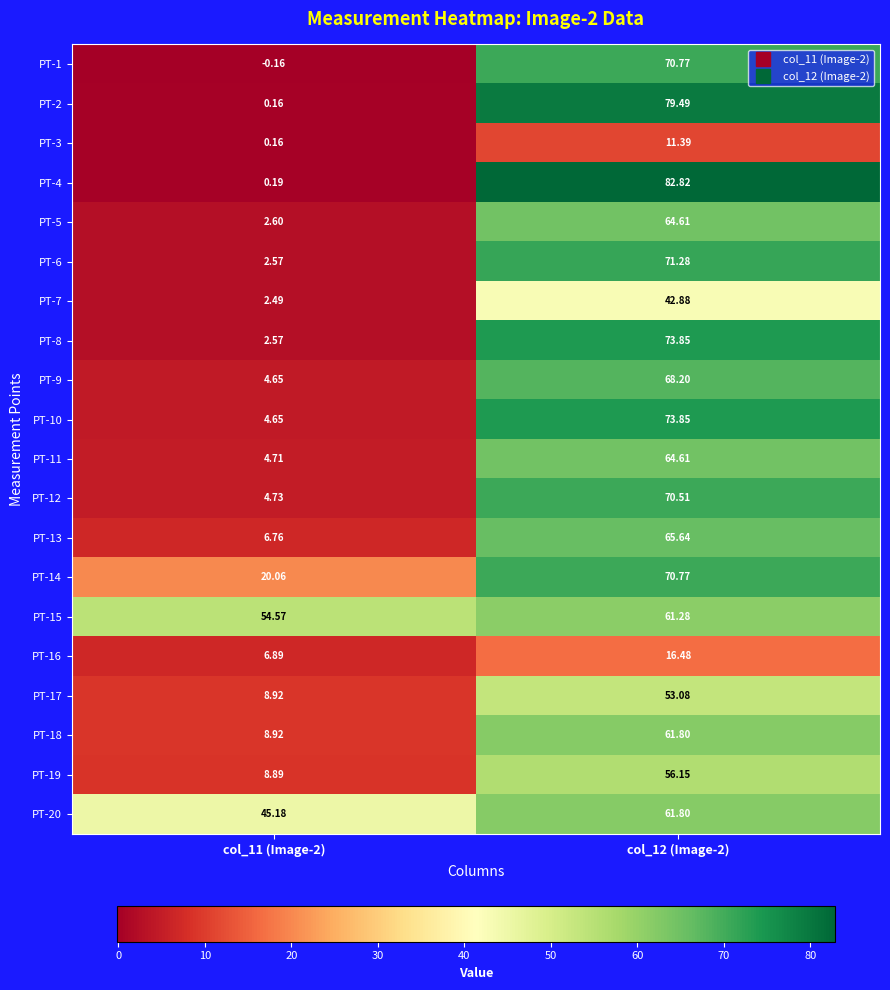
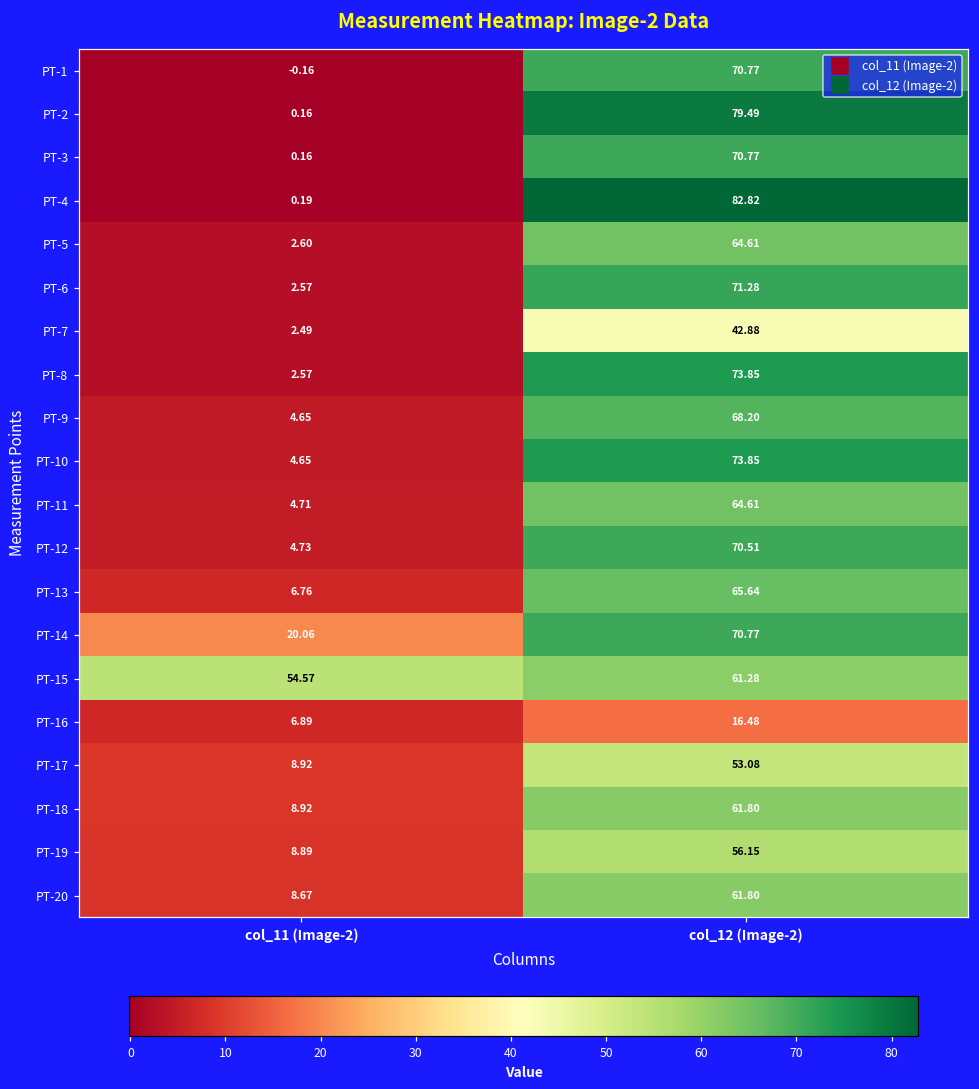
  {
    "PT-1": {
      "col_11 (Image-2)": -0.16,
      "col_12 (Image-2)": 70.77
    },
    "PT-2": {
      "col_11 (Image-2)": 0.16,
      "col_12 (Image-2)": 79.49
    },
    "PT-3": {
      "col_11 (Image-2)": 0.16,
-     "col_12 (Image-2)": 11.39
+     "col_12 (Image-2)": 70.77
    },
    "PT-4": {
      "col_11 (Image-2)": 0.19,
      "col_12 (Image-2)": 82.82
    },
    "PT-5": {
      "col_11 (Image-2)": 2.60,
      "col_12 (Image-2)": 64.61
    },
    "PT-6": {
      "col_11 (Image-2)": 2.57,
      "col_12 (Image-2)": 71.28
    },
    "PT-7": {
      "col_11 (Image-2)": 2.49,
      "col_12 (Image-2)": 42.88
    },
    "PT-8": {
      "col_11 (Image-2)": 2.57,
      "col_12 (Image-2)": 73.85
    },
    "PT-9": {
      "col_11 (Image-2)": 4.65,
      "col_12 (Image-2)": 68.20
    },
    "PT-10": {
      "col_11 (Image-2)": 4.65,
      "col_12 (Image-2)": 73.85
    },
    "PT-11": {
      "col_11 (Image-2)": 4.71,
      "col_12 (Image-2)": 64.61
    },
    "PT-12": {
      "col_11 (Image-2)": 4.73,
      "col_12 (Image-2)": 70.51
    },
    "PT-13": {
      "col_11 (Image-2)": 6.76,
      "col_12 (Image-2)": 65.64
    },
    "PT-14": {
      "col_11 (Image-2)": 20.06,
      "col_12 (Image-2)": 70.77
    },
    "PT-15": {
      "col_11 (Image-2)": 54.57,
      "col_12 (Image-2)": 61.28
    },
    "PT-16": {
      "col_11 (Image-2)": 6.89,
      "col_12 (Image-2)": 16.48
    },
    "PT-17": {
      "col_11 (Image-2)": 8.92,
      "col_12 (Image-2)": 53.08
    },
    "PT-18": {
      "col_11 (Image-2)": 8.92,
      "col_12 (Image-2)": 61.80
    },
    "PT-19": {
      "col_11 (Image-2)": 8.89,
      "col_12 (Image-2)": 56.15
    },
    "PT-20": {
-     "col_11 (Image-2)": 45.18,
+     "col_11 (Image-2)": 8.67,
      "col_12 (Image-2)": 61.80
    }
  }
